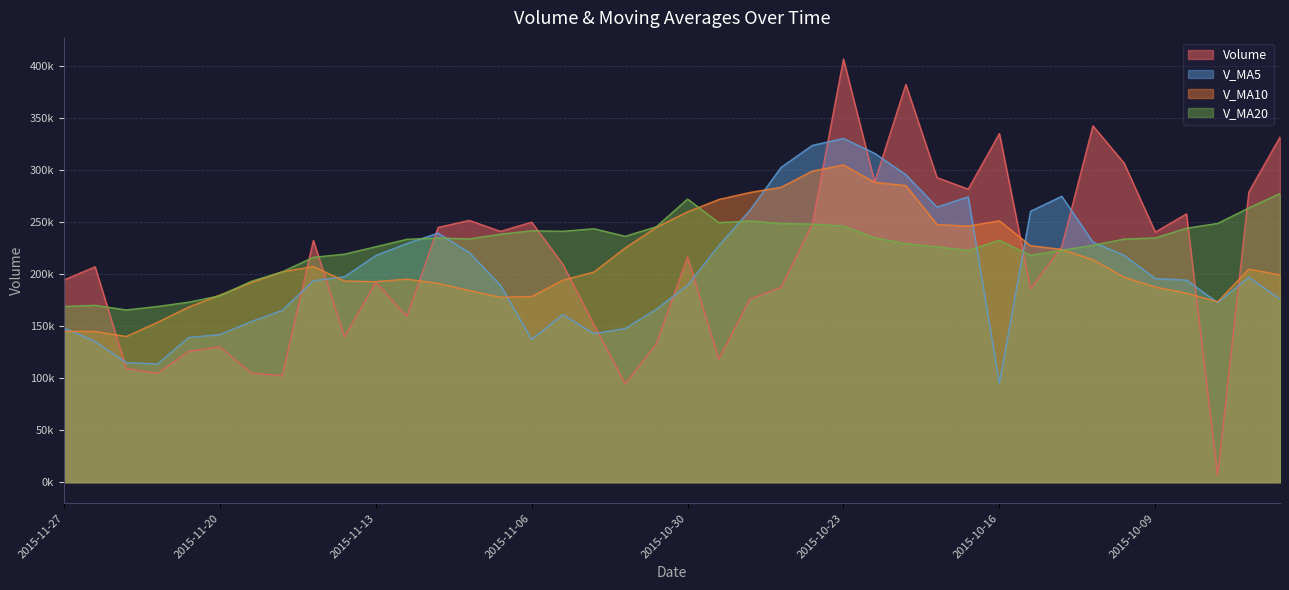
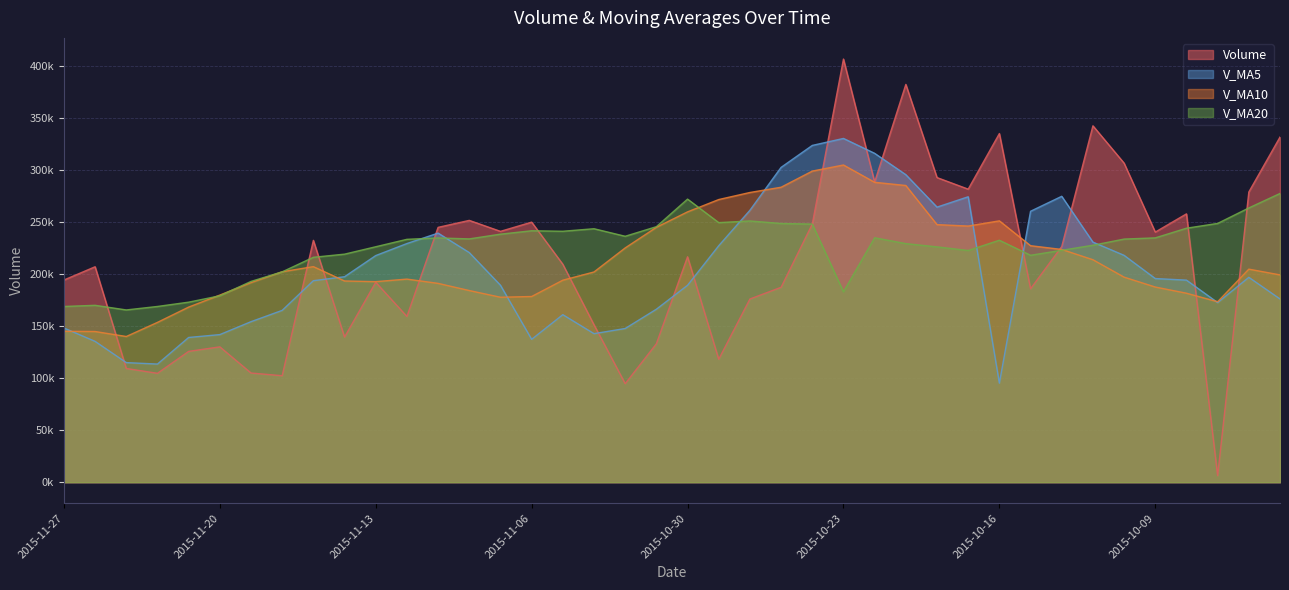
  {
    "V_MA5": {
      "2015-11-27": 148000,
      "2015-11-20": 142000,
      "2015-11-13": 218000,
      "2015-11-06": 137000,
      "2015-10-30": 189000,
      "2015-10-23": 330000,
      "2015-10-16": 95000,
      "2015-10-09": 196000
    },
    "V_MA20": {
      "2015-11-27": 169000,
      "2015-11-13": 226000,
      "2015-11-06": 242000,
      "2015-10-30": 272000,
-     "2015-10-23": 246000,
+     "2015-10-23": 183000,
      "2015-10-16": 233000,
      "2015-10-09": 235000
    }
  }
